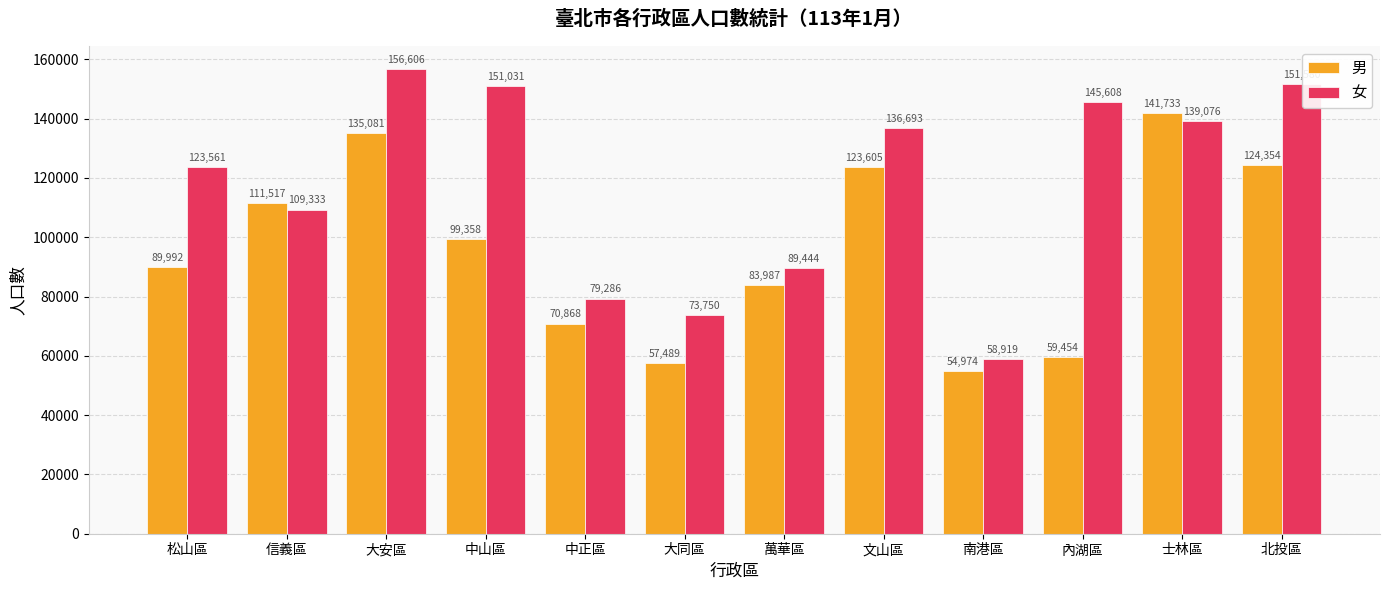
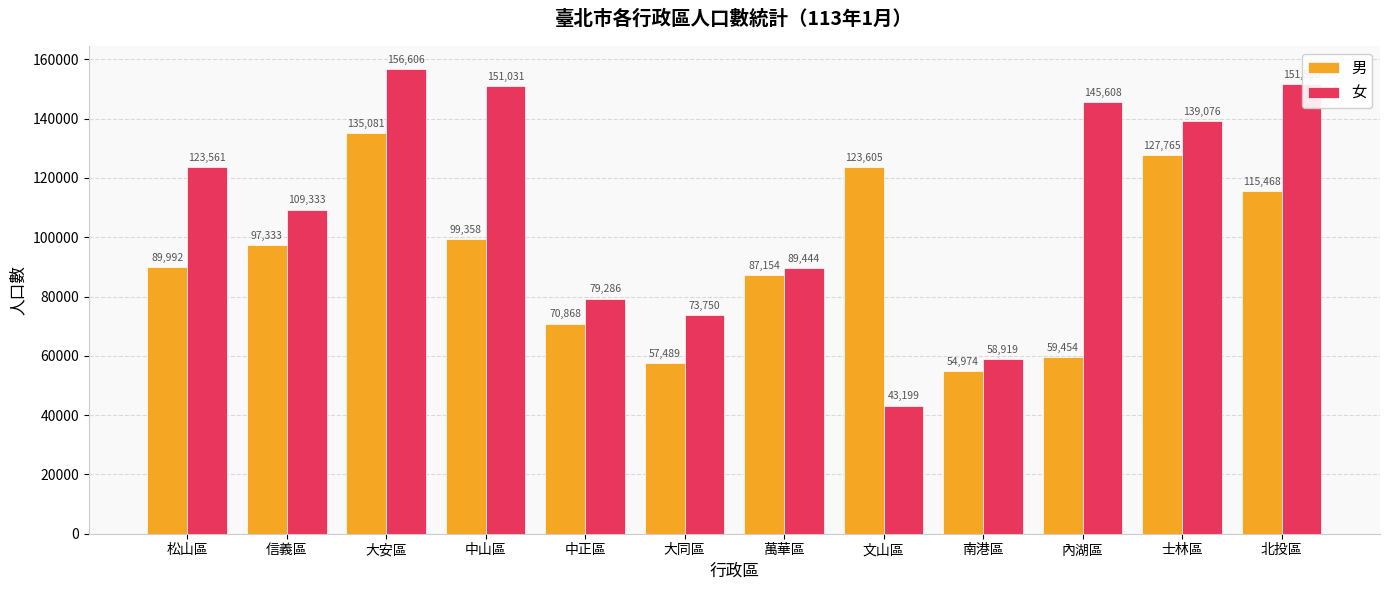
  {
    "男": {
      "松山區": "89,992",
-     "信義區": "111,517",
+     "信義區": "97,333",
      "大安區": "135,081",
      "中山區": "99,358",
      "中正區": "70,868",
      "大同區": "57,489",
-     "萬華區": "83,987",
+     "萬華區": "87,154",
      "文山區": "123,605",
      "南港區": "54,974",
      "內湖區": "59,454",
-     "士林區": "141,733",
-     "北投區": "124,354"
+     "士林區": "127,765",
+     "北投區": "115,468"
    },
    "女": {
      "松山區": "123,561",
      "信義區": "109,333",
      "大安區": "156,606",
      "中山區": "151,031",
      "中正區": "79,286",
      "大同區": "73,750",
      "萬華區": "89,444",
-     "文山區": "136,693",
+     "文山區": "43,199",
      "南港區": "58,919",
      "內湖區": "145,608",
      "士林區": "139,076"
    }
  }
